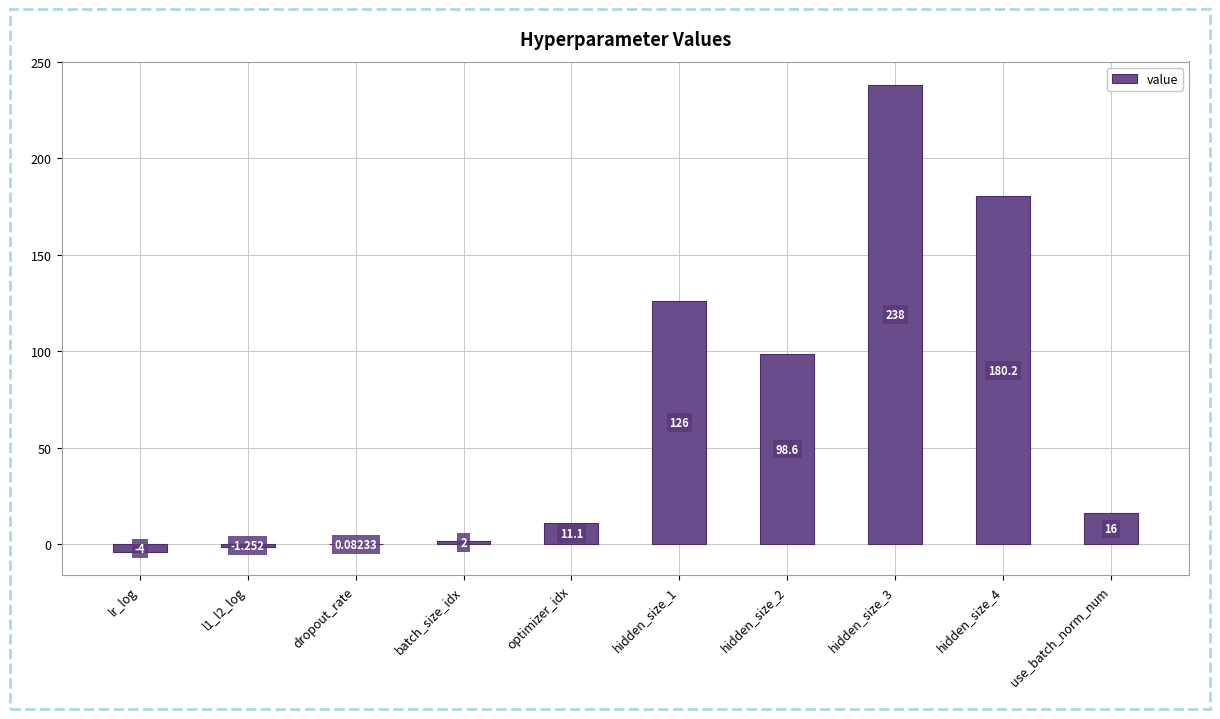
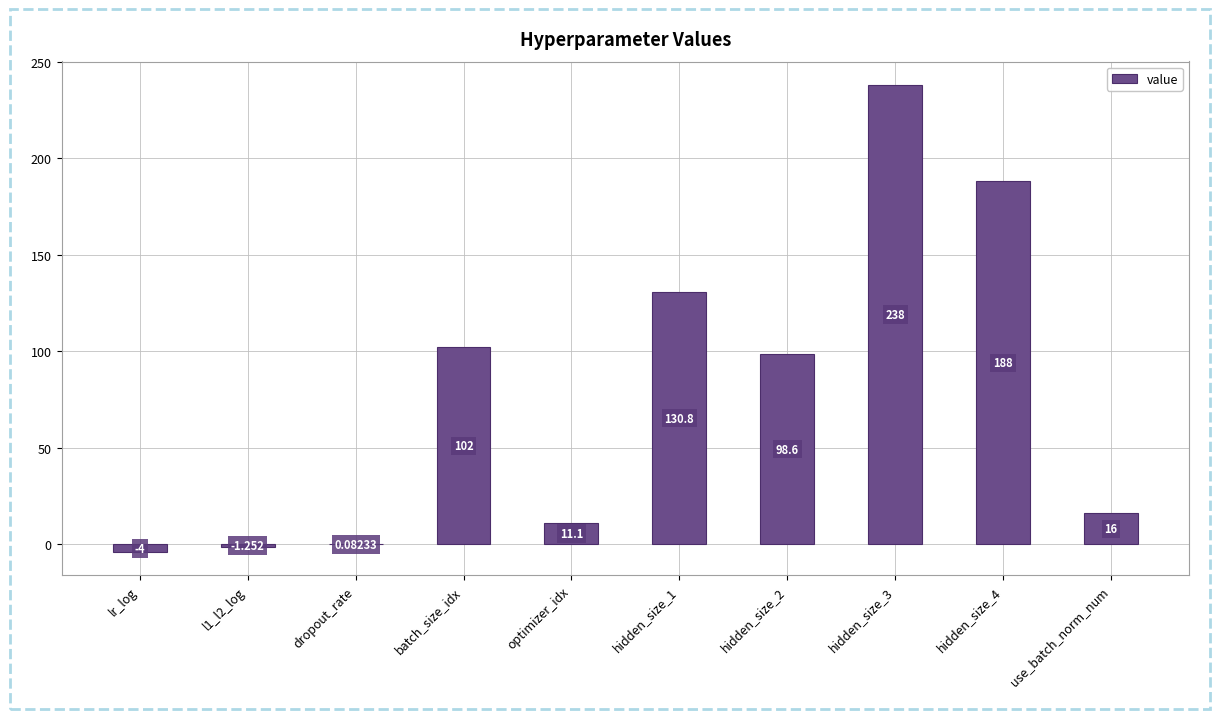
  {
-   "batch_size_idx": 2,
-   "hidden_size_1": 126,
-   "hidden_size_4": 180.2
+   "batch_size_idx": 102,
+   "hidden_size_1": 130.8,
+   "hidden_size_4": 188
  }
